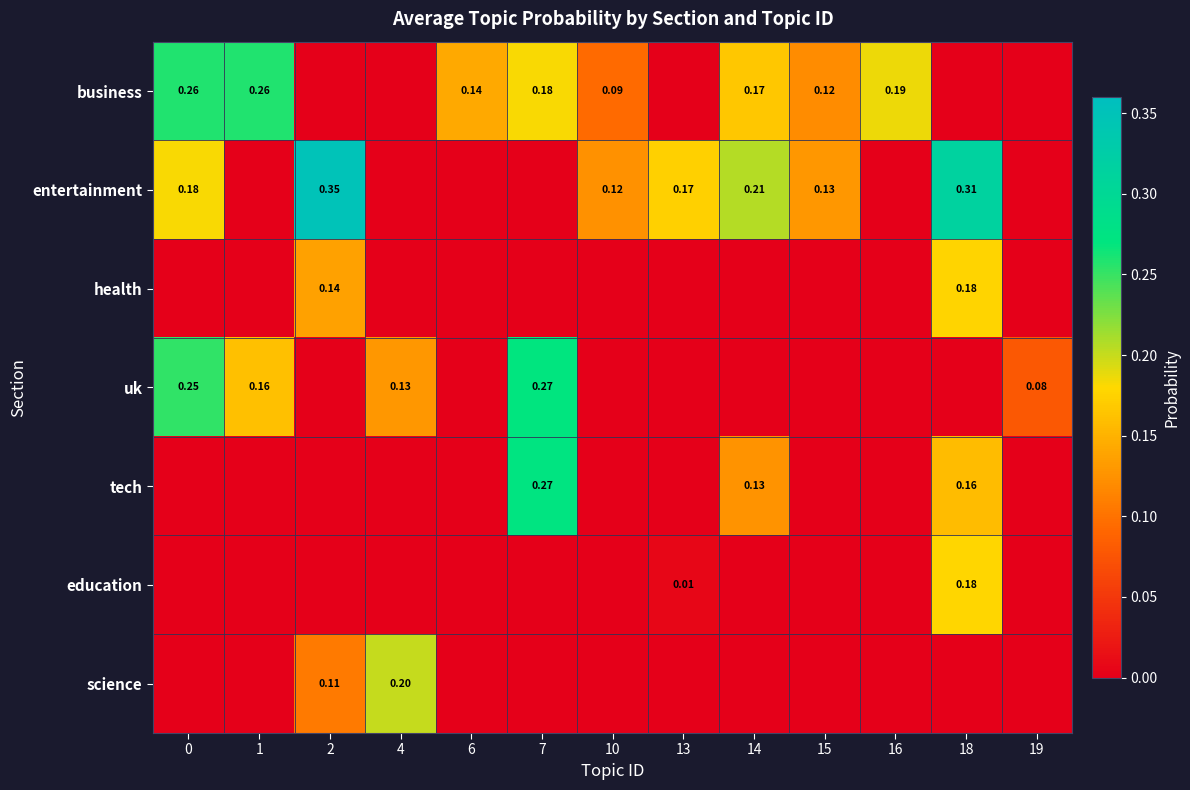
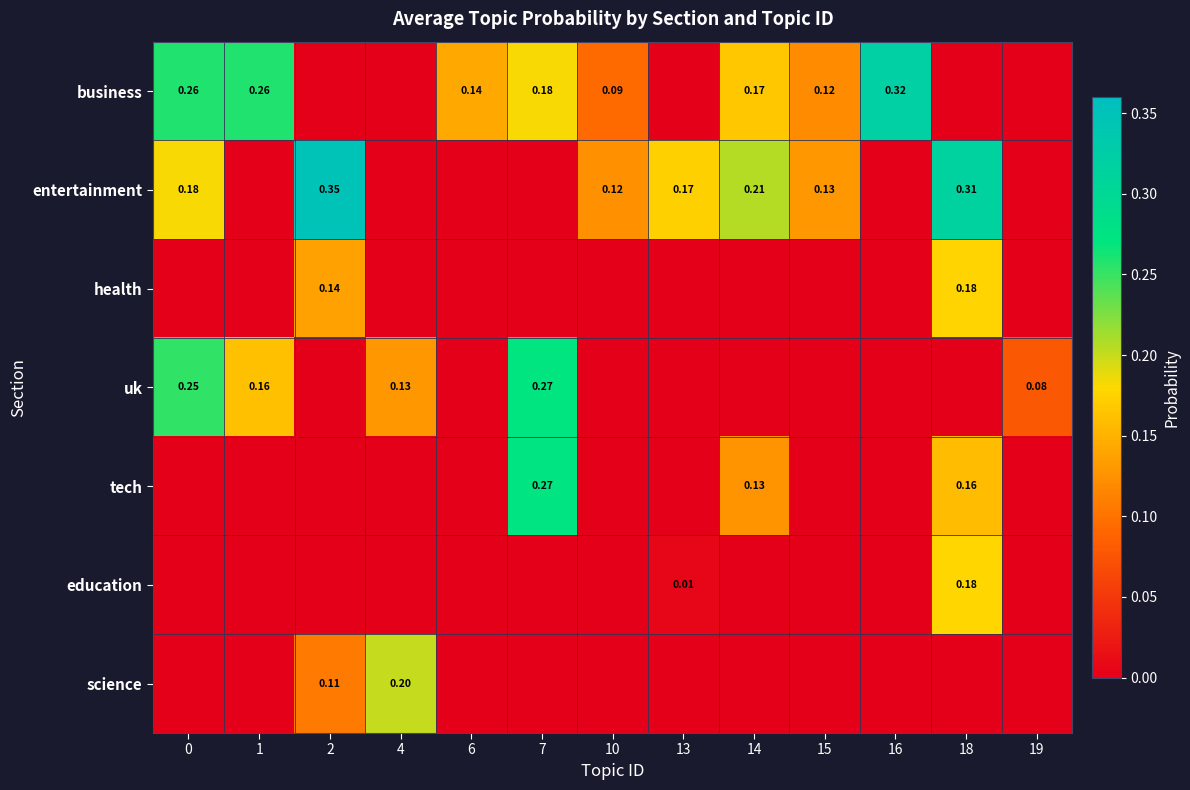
  {
    "business": {
      "0": 0.26,
      "1": 0.26,
      "6": 0.14,
      "7": 0.18,
      "10": 0.09,
      "14": 0.17,
      "15": 0.12,
-     "16": 0.19
+     "16": 0.32
    },
    "entertainment": {
      "0": 0.18,
      "2": 0.35,
      "10": 0.12,
      "13": 0.17,
      "14": 0.21,
      "15": 0.13,
      "18": 0.31
    },
    "health": {
      "2": 0.14,
      "18": 0.18
    },
    "uk": {
      "0": 0.25,
      "1": 0.16,
      "4": 0.13,
      "7": 0.27,
      "19": 0.08
    },
    "tech": {
      "7": 0.27,
      "14": 0.13,
      "18": 0.16
    },
    "education": {
      "13": 0.01,
      "18": 0.18
    },
    "science": {
      "2": 0.11,
      "4": 0.20
    }
  }
